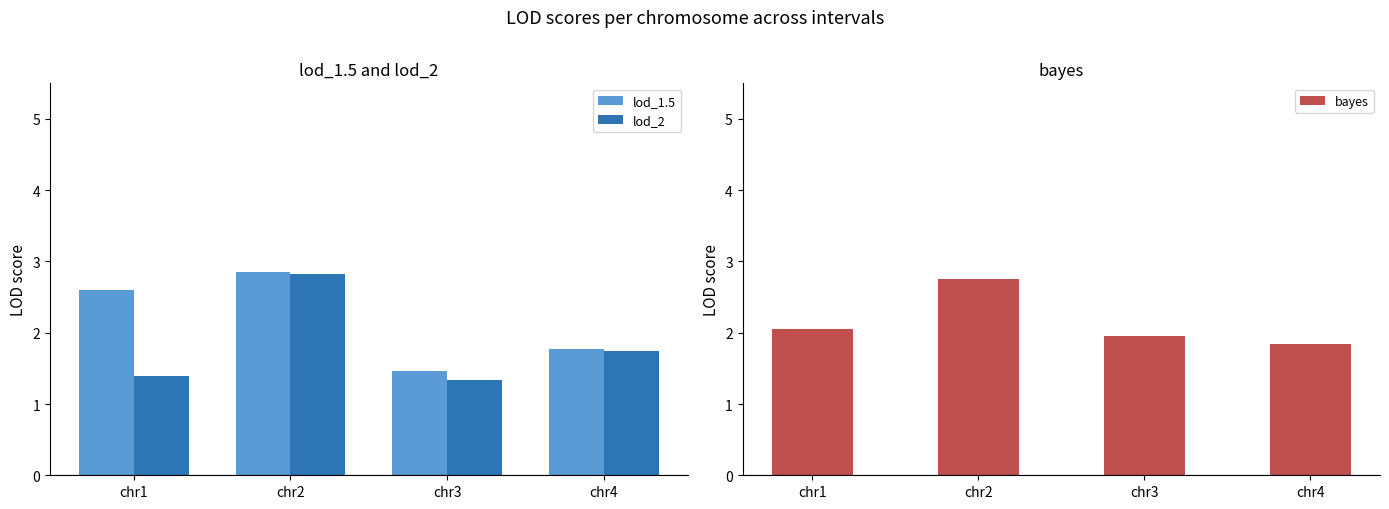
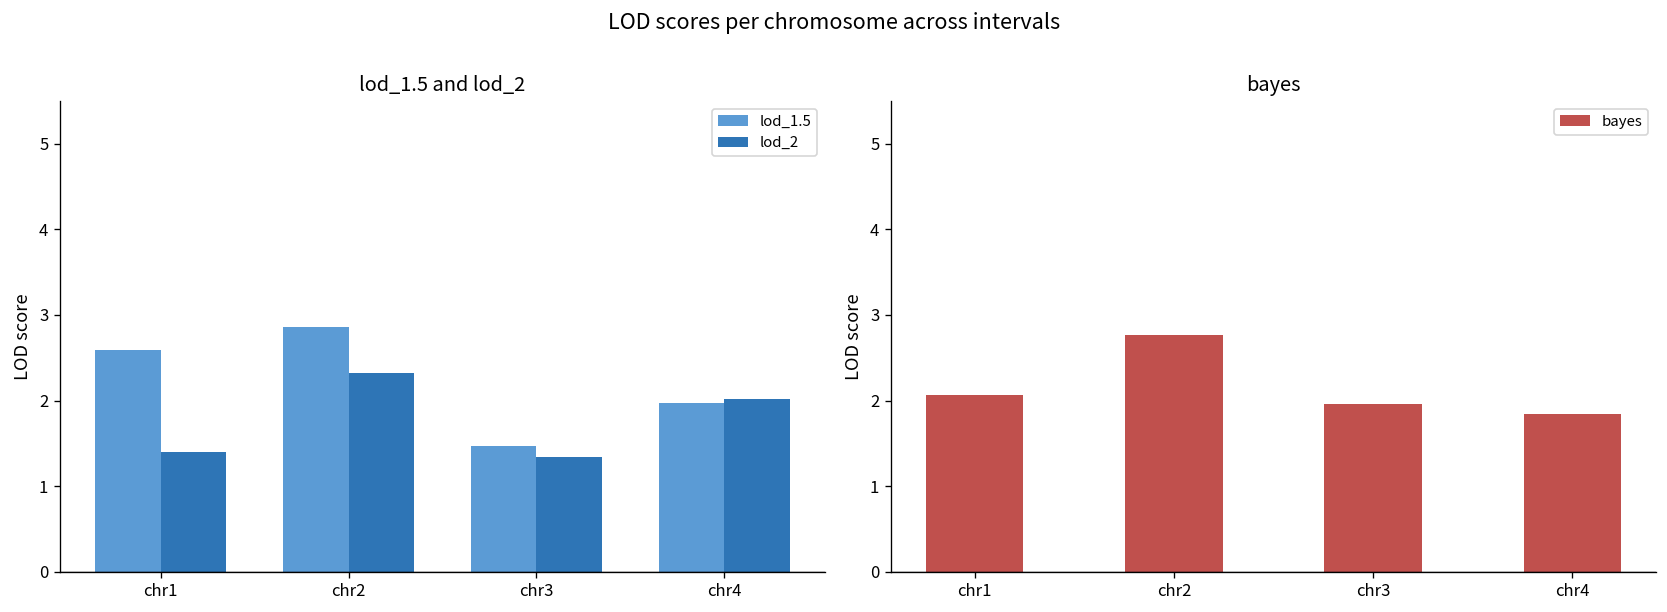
  {
    "lod_1.5 and lod_2": {
      "lod_1.5": {
        "chr1": 2.6,
        "chr2": 2.9,
        "chr3": 1.5,
-       "chr4": 1.8
+       "chr4": 2.0
      },
      "lod_2": {
        "chr1": 1.4,
-       "chr2": 2.8,
+       "chr2": 2.3,
        "chr3": 1.3,
-       "chr4": 1.7
+       "chr4": 2.0
      }
    },
    "bayes": {
      "chr1": 2.1,
      "chr2": 2.8,
      "chr3": 2.0,
      "chr4": 1.8
    }
  }
